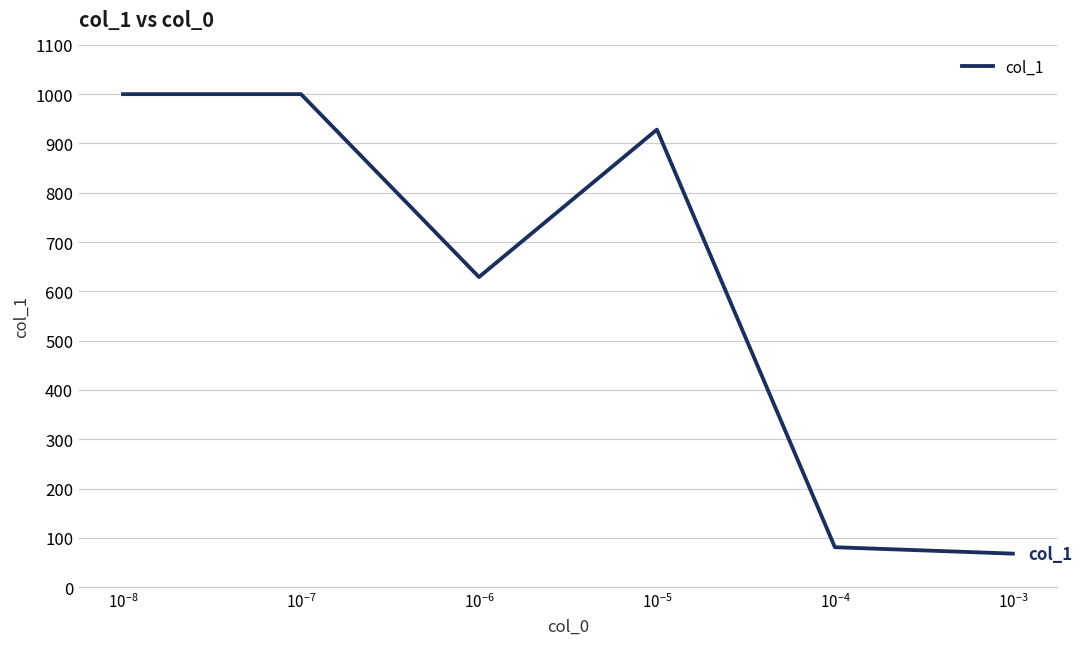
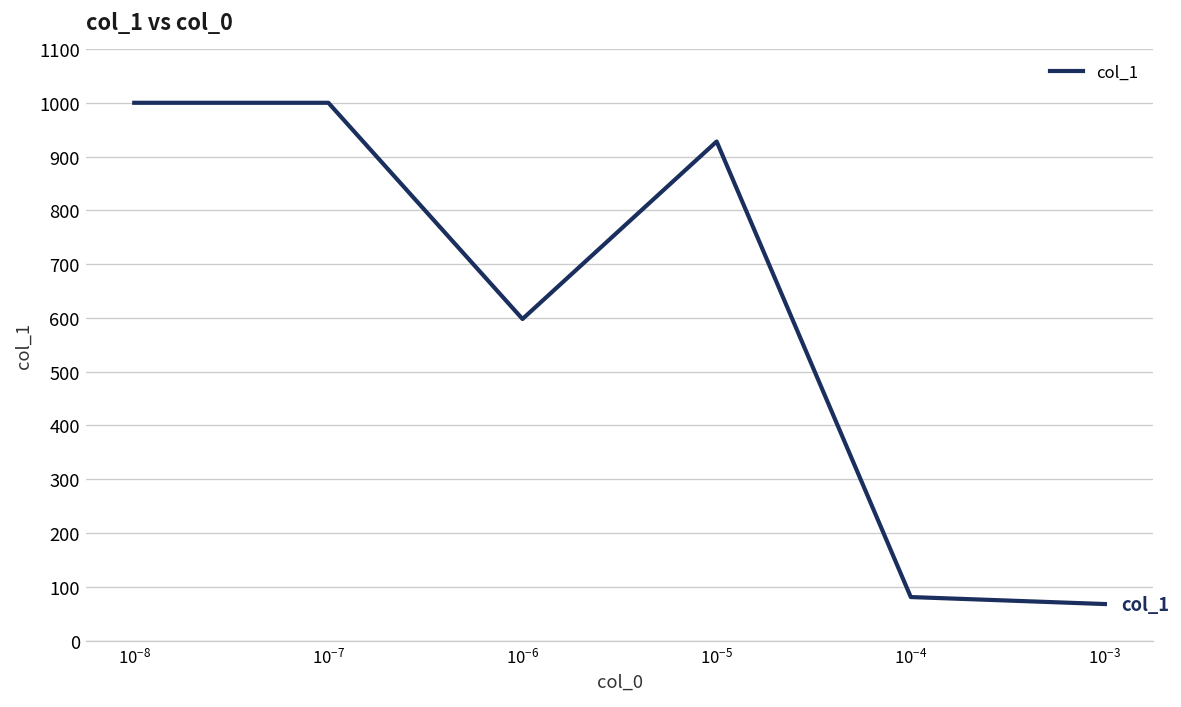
  {
    "10^-8": 1000,
    "10^-7": 1000,
-   "10^-6": 630,
+   "10^-6": 600,
    "10^-5": 930,
    "10^-4": 80
  }
